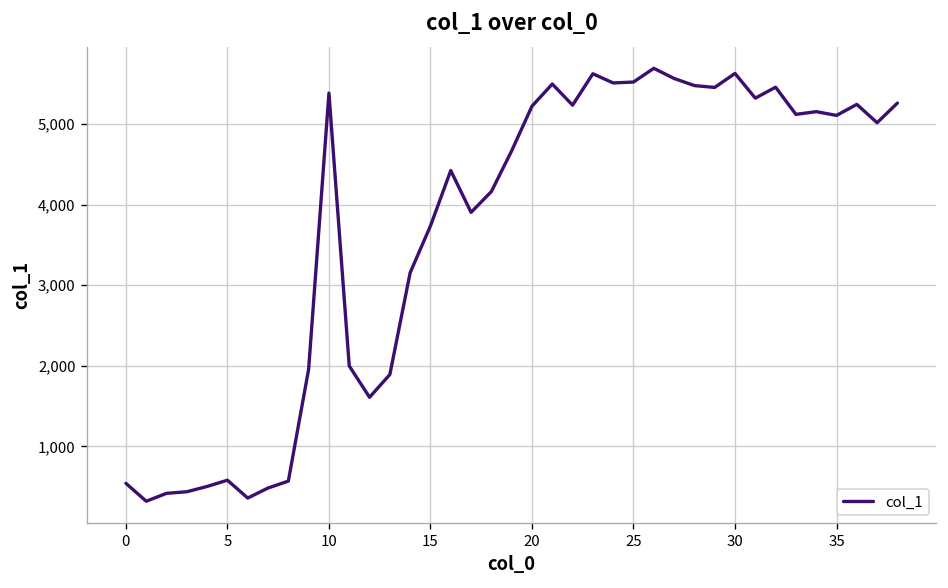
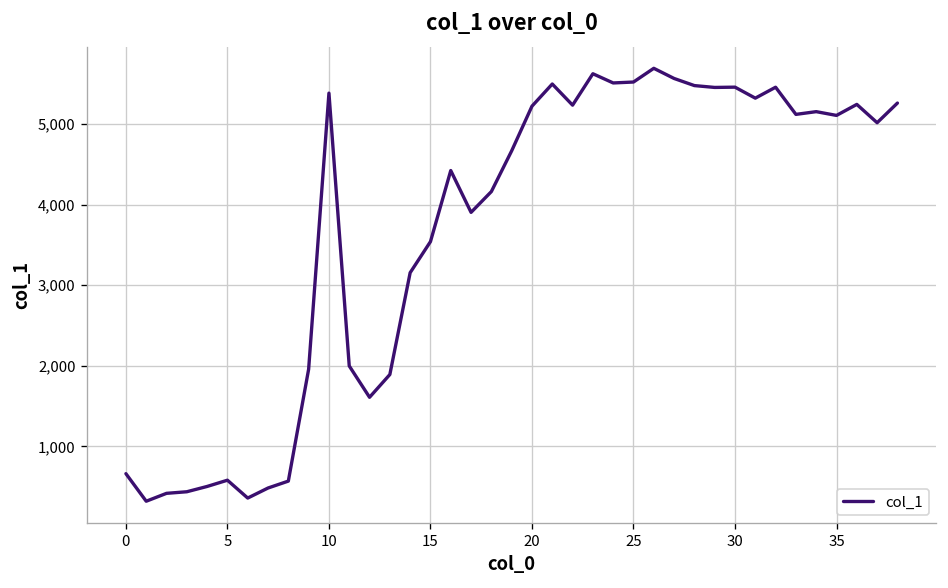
  {
-   "0": "500",
+   "0": "700",
    "5": "600",
    "10": "5,400",
-   "15": "3,700",
+   "15": "3,500",
    "20": "5,200",
    "25": "5,500",
-   "30": "5,600",
+   "30": "5,500",
    "35": "5,100"
  }
